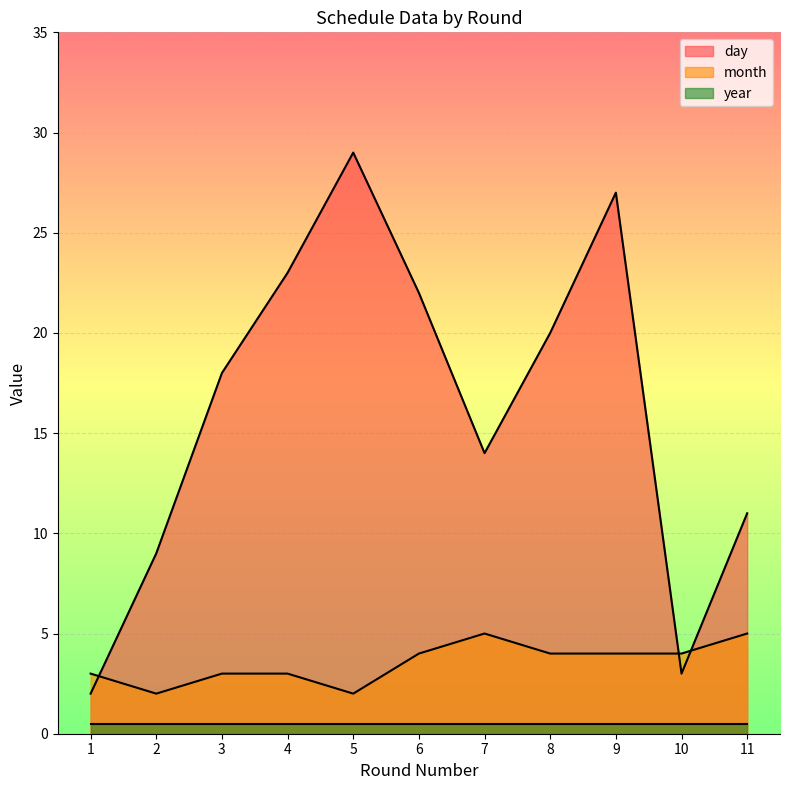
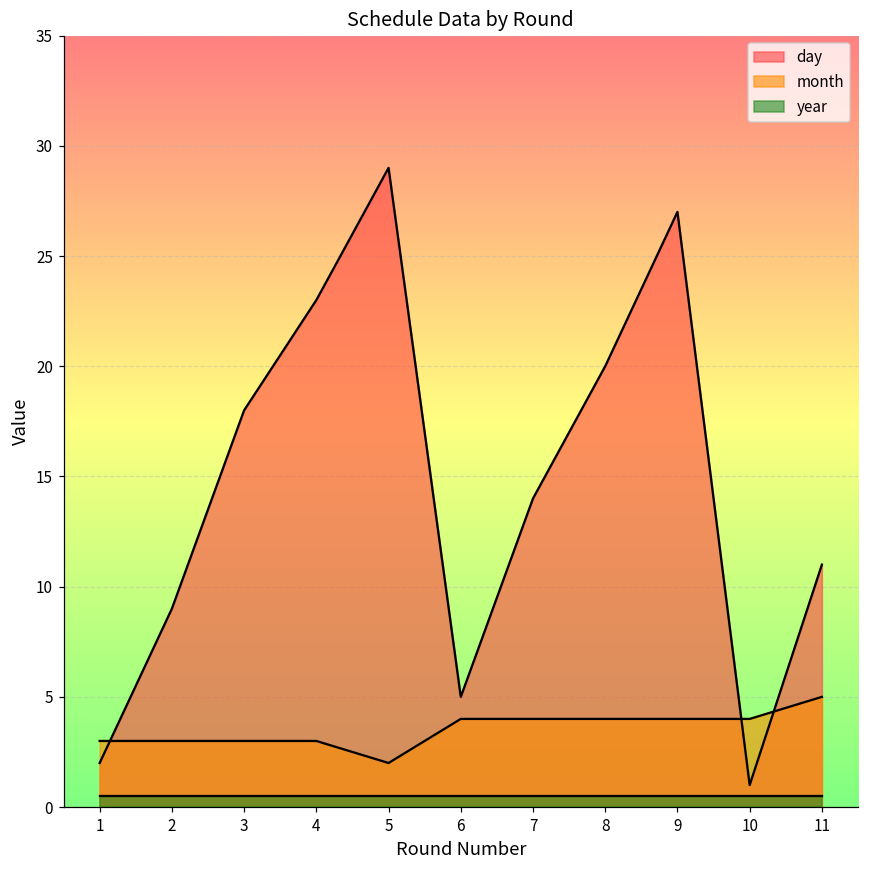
  {
    "day": {
      "1": 2,
      "2": 9,
      "3": 18,
      "4": 23,
      "5": 29,
-     "6": 22,
+     "6": 5,
      "7": 14,
      "8": 20,
      "9": 27,
-     "10": 3,
+     "10": 1,
      "11": 11
    },
    "month": {
      "1": 3,
-     "2": 2,
+     "2": 3,
      "3": 3,
      "4": 3,
      "5": 2,
      "6": 4,
-     "7": 5,
+     "7": 4,
      "8": 4,
      "9": 4,
      "10": 4,
      "11": 5
    },
    "year": {
      "1": 0.5,
      "2": 0.5,
      "3": 0.5,
      "4": 0.5,
      "5": 0.5,
      "6": 0.5,
      "7": 0.5,
      "8": 0.5,
      "9": 0.5,
      "10": 0.5,
      "11": 0.5
    }
  }
